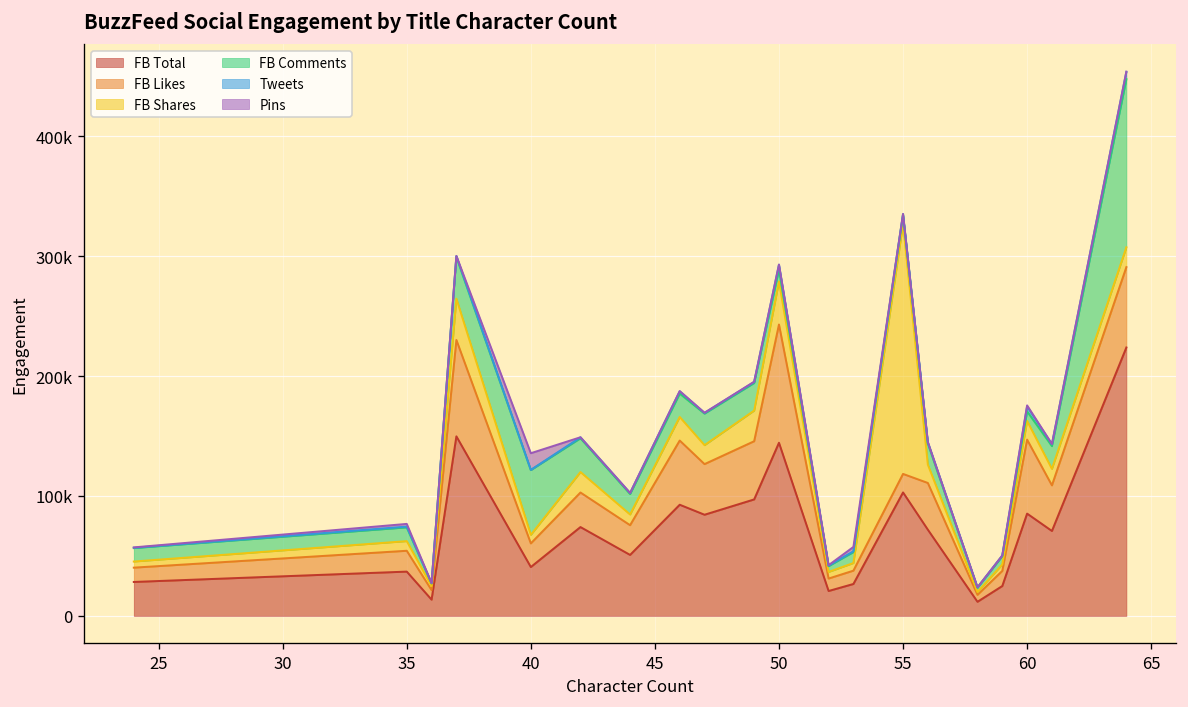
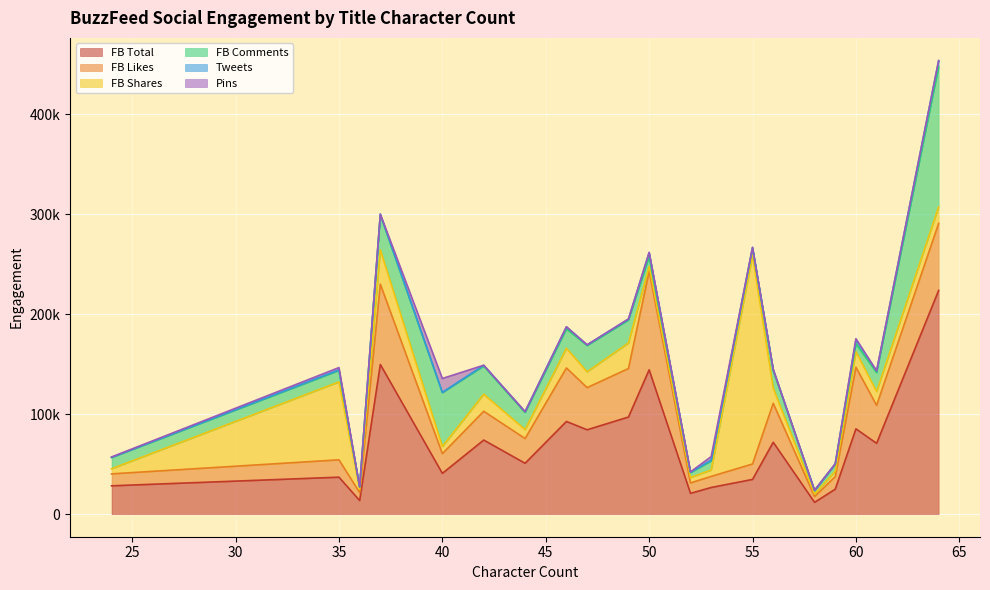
  {
    "FB Total": {
      "35": 40000,
      "40": 40000,
      "50": 140000,
-     "55": 100000,
+     "55": 30000,
      "60": 90000
    },
    "FB Likes": {
      "35": 20000,
      "40": 20000,
      "50": 100000,
      "55": 20000,
      "60": 60000
    },
    "FB Shares": {
-     "35": 10000,
+     "35": 80000,
      "40": 10000,
-     "50": 40000,
+     "50": 0,
      "55": 210000,
      "60": 20000
    },
    "FB Comments": {
      "50": 10000,
      "60": 10000
    },
    "Pins": {
      "40": 10000
    }
  }
